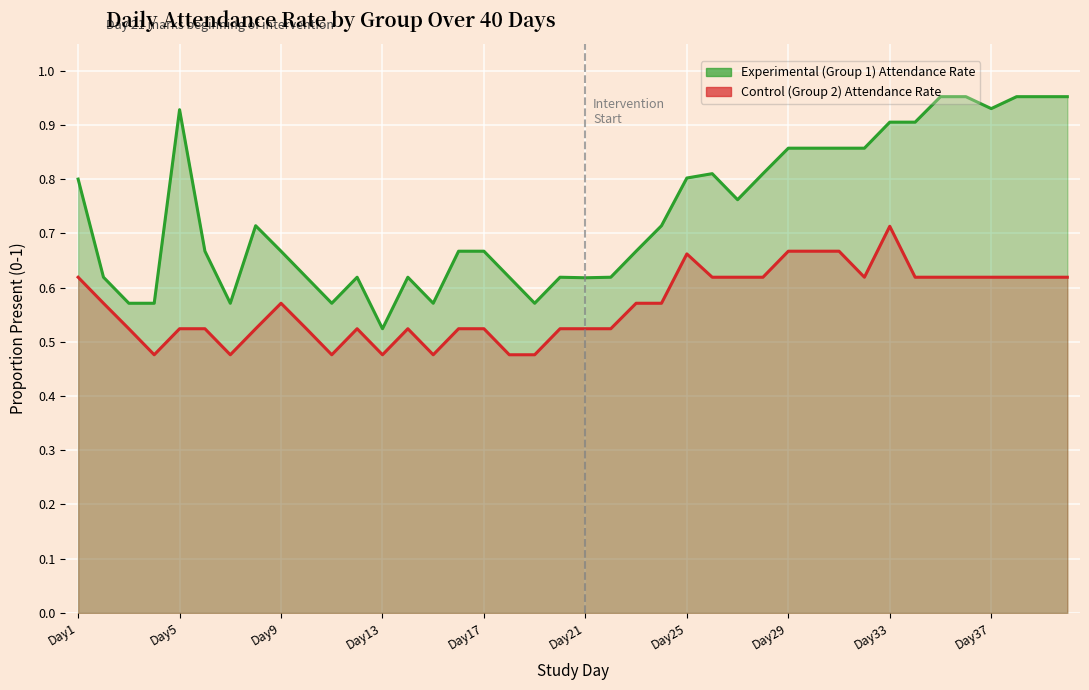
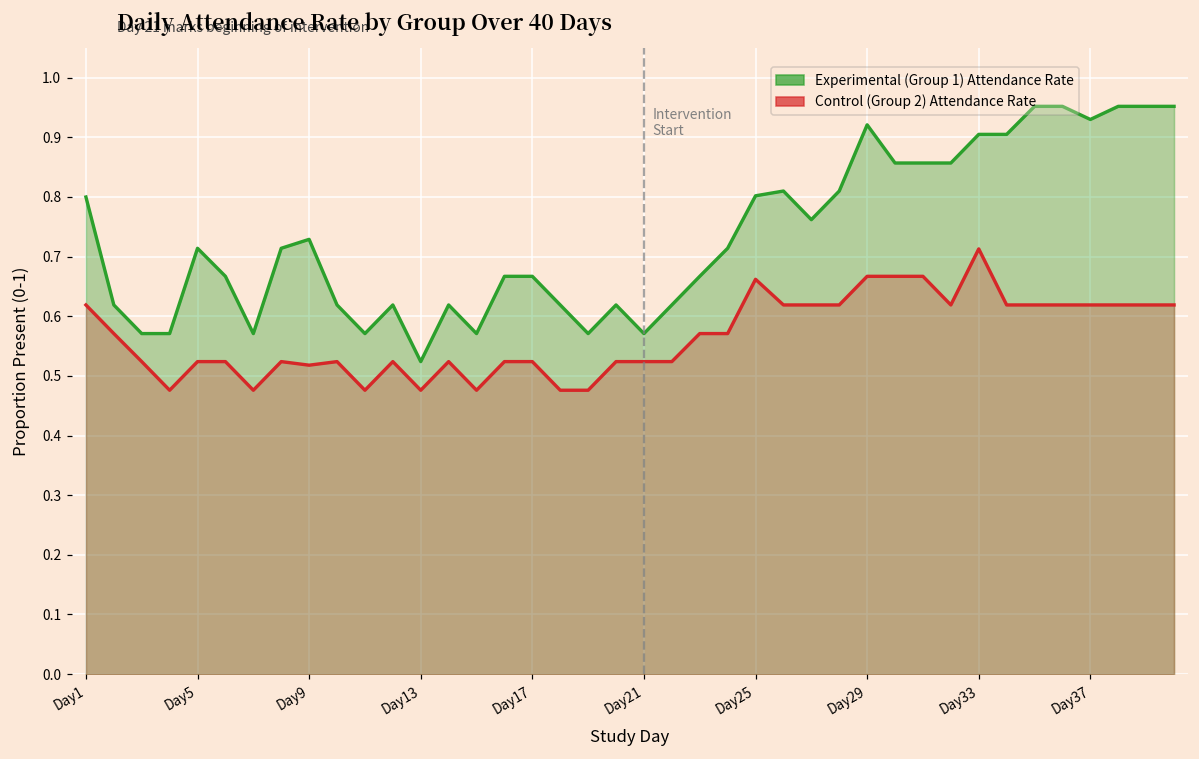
  {
    "Experimental (Group 1) Attendance Rate": {
      "Day1": 0.80,
-     "Day5": 0.93,
-     "Day9": 0.67,
+     "Day5": 0.71,
+     "Day9": 0.73,
      "Day13": 0.52,
      "Day17": 0.67,
-     "Day21": 0.62,
+     "Day21": 0.57,
      "Day25": 0.80,
-     "Day29": 0.86,
+     "Day29": 0.92,
      "Day33": 0.91,
      "Day37": 0.93
    },
    "Control (Group 2) Attendance Rate": {
      "Day1": 0.62,
      "Day5": 0.52,
-     "Day9": 0.57,
+     "Day9": 0.52,
      "Day13": 0.48,
      "Day17": 0.52,
      "Day21": 0.52,
      "Day25": 0.66,
      "Day29": 0.67,
      "Day33": 0.71,
      "Day37": 0.62
    }
  }
